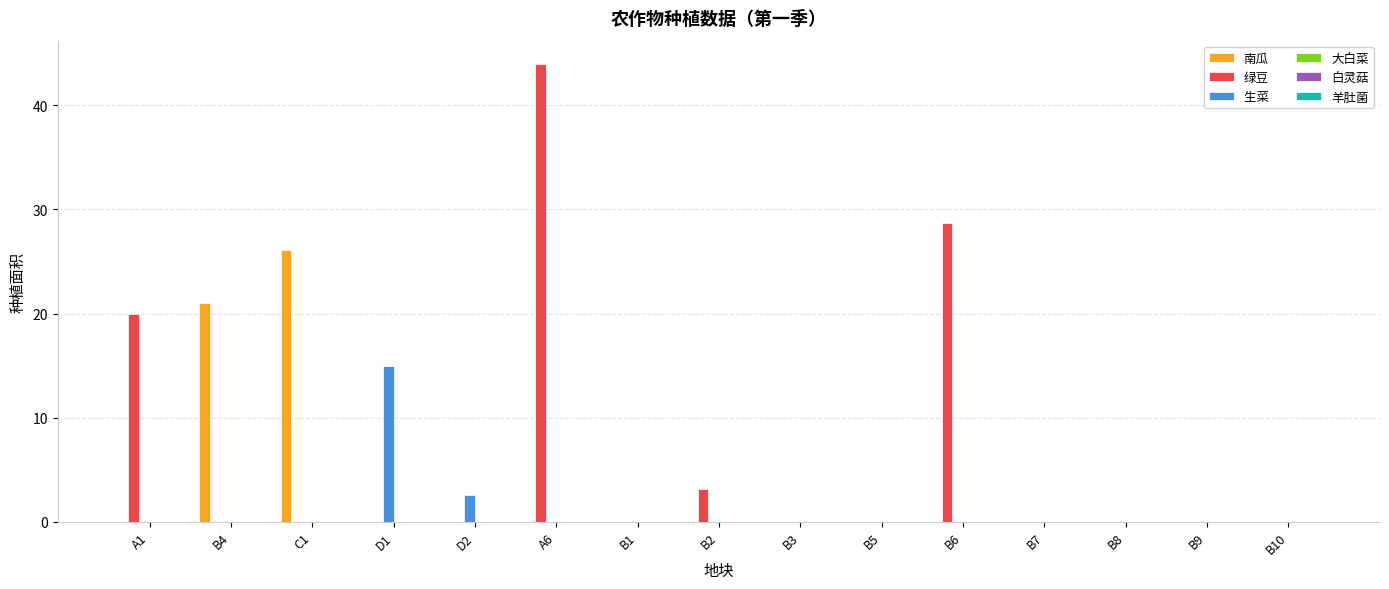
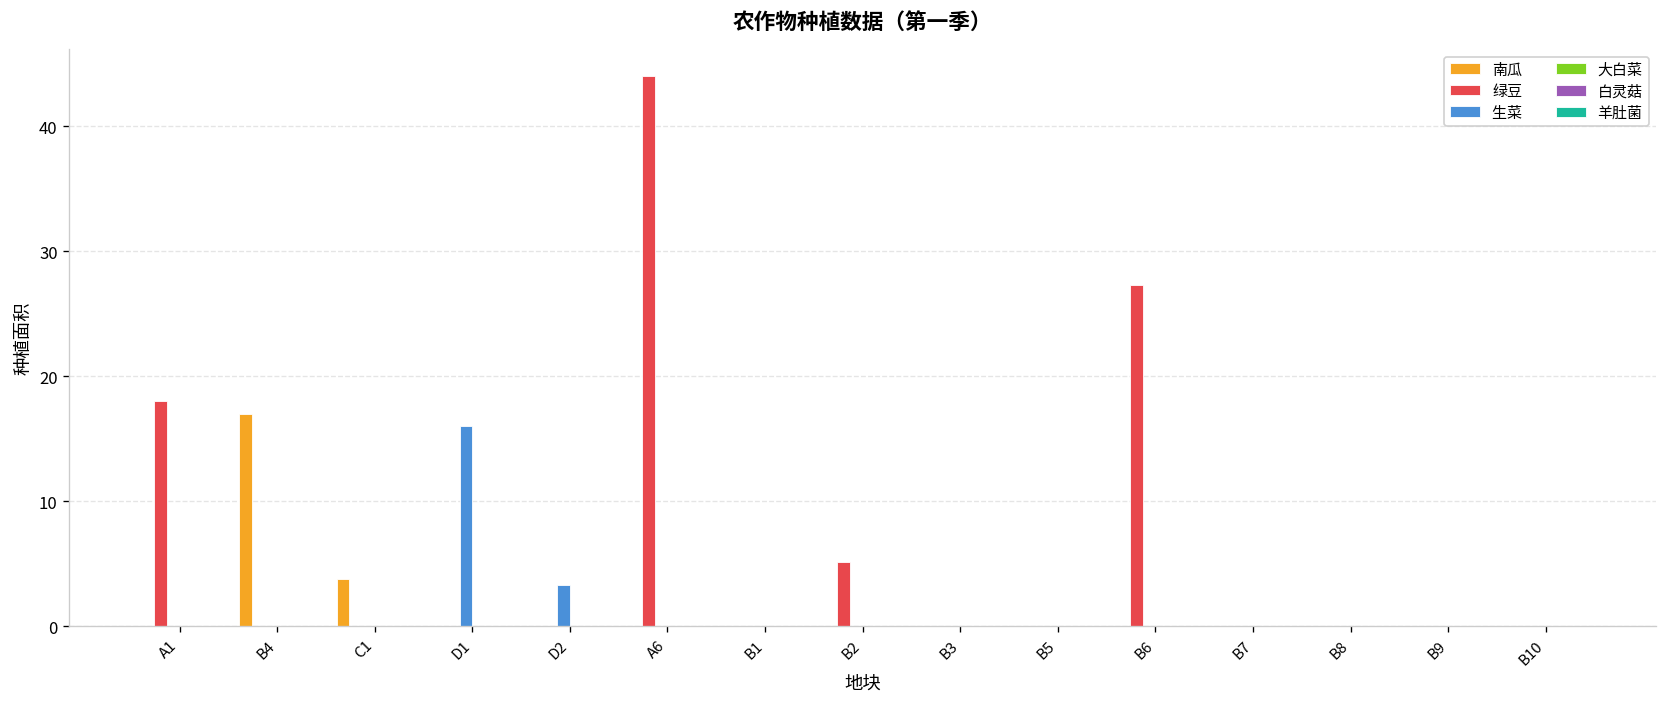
  {
    "南瓜": {
      "A1": 0.0,
-     "B4": 21,
-     "C1": 26.1,
+     "B4": 17,
+     "C1": 3.8,
      "D1": 0.0,
      "D2": 0.0,
      "A6": 0.0,
      "B1": 0.0,
      "B2": 0.0,
      "B3": 0.0,
      "B5": 0.0,
      "B6": 0.0,
      "B7": 0.0,
      "B8": 0.0,
      "B9": 0.0,
      "B10": 0.0
    },
    "绿豆": {
-     "A1": 20,
+     "A1": 18,
      "B4": 0.0,
      "C1": 0.0,
      "D1": 0.0,
      "D2": 0.0,
      "A6": 44.0,
      "B1": 0.0,
-     "B2": 3.2,
+     "B2": 5.1,
      "B3": 0.0,
      "B5": 0.0,
-     "B6": 28.7,
+     "B6": 27.3,
      "B7": 0.0,
      "B8": 0.0,
      "B9": 0.0,
      "B10": 0.0
    },
    "生菜": {
      "A1": 0.0,
      "B4": 0.0,
      "C1": 0.0,
-     "D1": 15,
-     "D2": 2.6,
+     "D1": 16,
+     "D2": 3.3,
      "A6": 0.0,
      "B1": 0.0,
      "B2": 0.0,
      "B3": 0.0,
      "B5": 0.0,
      "B6": 0.0,
      "B7": 0.0,
      "B8": 0.0,
      "B9": 0.0,
      "B10": 0.0
    },
    "大白菜": {
      "A1": 0.0,
      "B4": 0.0,
      "C1": 0.0,
      "D1": 0.0,
      "D2": 0.0,
      "A6": 0.0,
      "B1": 0.0,
      "B2": 0.0,
      "B3": 0.0,
      "B5": 0.0,
      "B6": 0.0,
      "B7": 0.0,
      "B8": 0.0,
      "B9": 0.0,
      "B10": 0.0
    },
    "白灵菇": {
      "A1": 0.0,
      "B4": 0.0,
      "C1": 0.0,
      "D1": 0.0,
      "D2": 0.0,
      "A6": 0.0,
      "B1": 0.0,
      "B2": 0.0,
      "B3": 0.0,
      "B5": 0.0,
      "B6": 0.0,
      "B7": 0.0,
      "B8": 0.0,
      "B9": 0.0,
      "B10": 0.0
    },
    "羊肚菌": {
      "A1": 0.0,
      "B4": 0.0,
      "C1": 0.0,
      "D1": 0.0,
      "D2": 0.0,
      "A6": 0.0,
      "B1": 0.0,
      "B2": 0.0,
      "B3": 0.0,
      "B5": 0.0,
      "B6": 0.0,
      "B7": 0.0,
      "B8": 0.0,
      "B9": 0.0,
      "B10": 0.0
    }
  }
